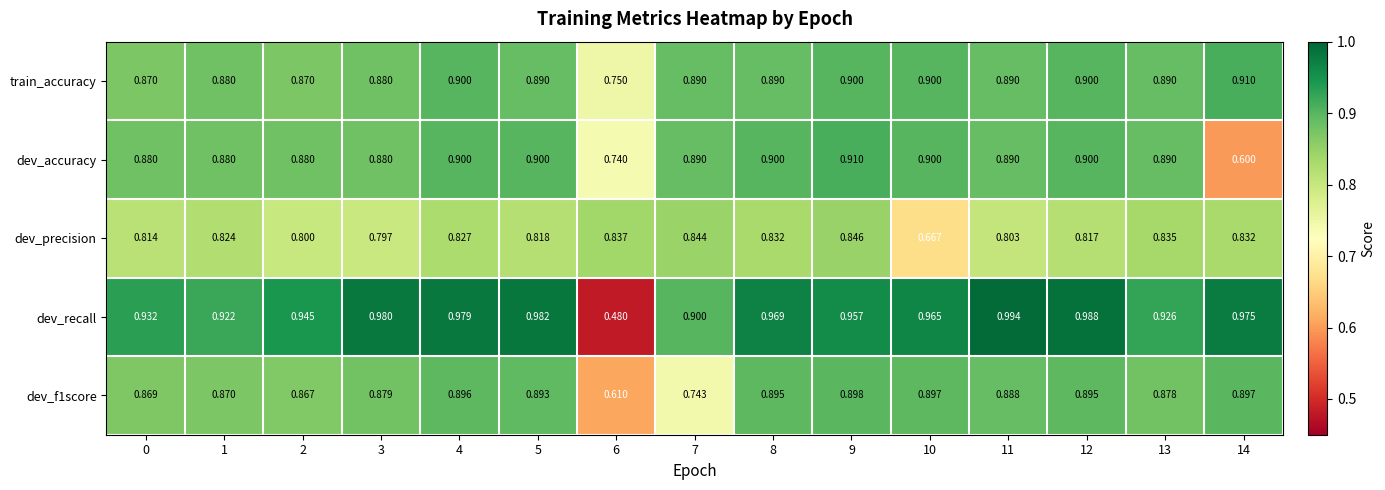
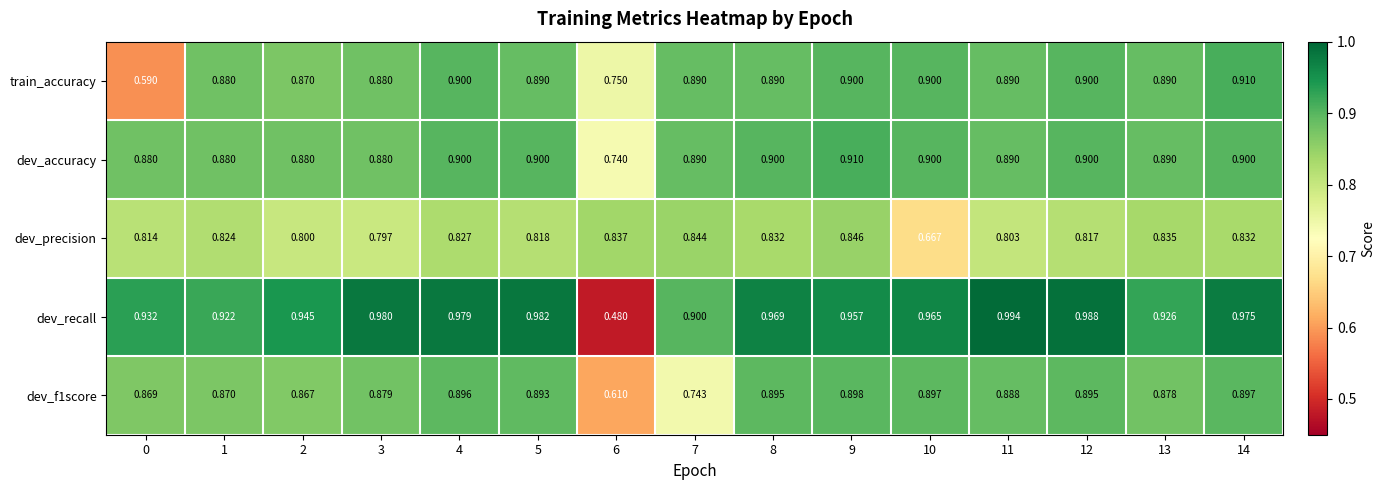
  {
    "train_accuracy": {
-     "0": 0.870,
+     "0": 0.590,
      "1": 0.880,
      "2": 0.870,
      "3": 0.880,
      "4": 0.900,
      "5": 0.890,
      "6": 0.750,
      "7": 0.890,
      "8": 0.890,
      "9": 0.900,
      "10": 0.900,
      "11": 0.890,
      "12": 0.900,
      "13": 0.890,
      "14": 0.910
    },
    "dev_accuracy": {
      "0": 0.880,
      "1": 0.880,
      "2": 0.880,
      "3": 0.880,
      "4": 0.900,
      "5": 0.900,
      "6": 0.740,
      "7": 0.890,
      "8": 0.900,
      "9": 0.910,
      "10": 0.900,
      "11": 0.890,
      "12": 0.900,
      "13": 0.890,
-     "14": 0.600
+     "14": 0.900
    },
    "dev_precision": {
      "0": 0.814,
      "1": 0.824,
      "2": 0.800,
      "3": 0.797,
      "4": 0.827,
      "5": 0.818,
      "6": 0.837,
      "7": 0.844,
      "8": 0.832,
      "9": 0.846,
      "10": 0.667,
      "11": 0.803,
      "12": 0.817,
      "13": 0.835,
      "14": 0.832
    },
    "dev_recall": {
      "0": 0.932,
      "1": 0.922,
      "2": 0.945,
      "3": 0.980,
      "4": 0.979,
      "5": 0.982,
      "6": 0.480,
      "7": 0.900,
      "8": 0.969,
      "9": 0.957,
      "10": 0.965,
      "11": 0.994,
      "12": 0.988,
      "13": 0.926,
      "14": 0.975
    },
    "dev_f1score": {
      "0": 0.869,
      "1": 0.870,
      "2": 0.867,
      "3": 0.879,
      "4": 0.896,
      "5": 0.893,
      "6": 0.610,
      "7": 0.743,
      "8": 0.895,
      "9": 0.898,
      "10": 0.897,
      "11": 0.888,
      "12": 0.895,
      "13": 0.878,
      "14": 0.897
    }
  }
